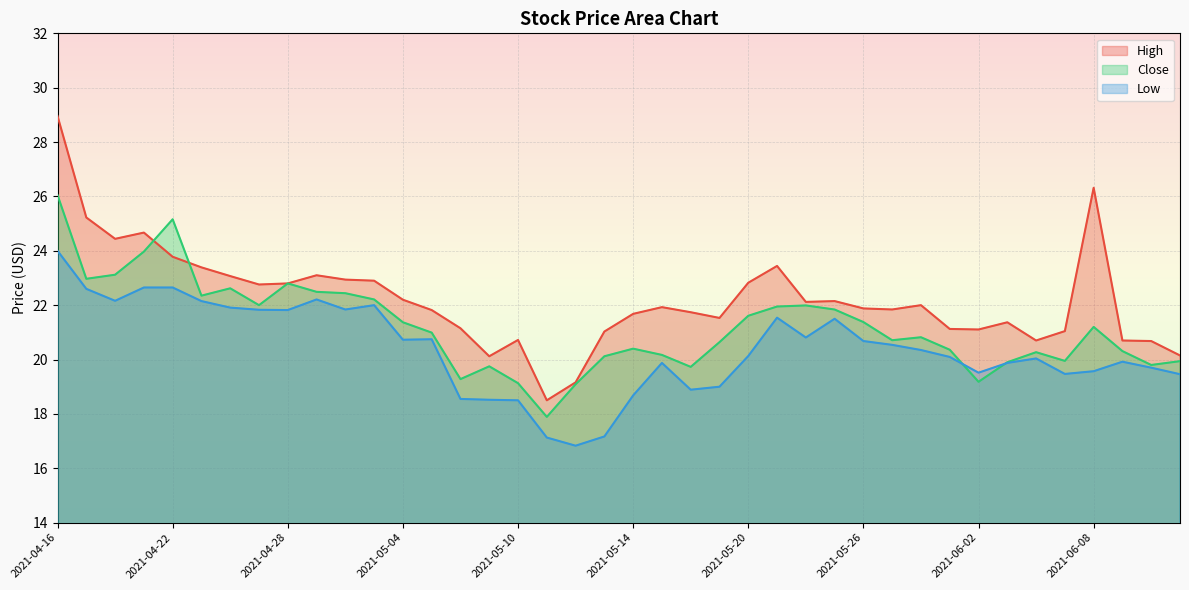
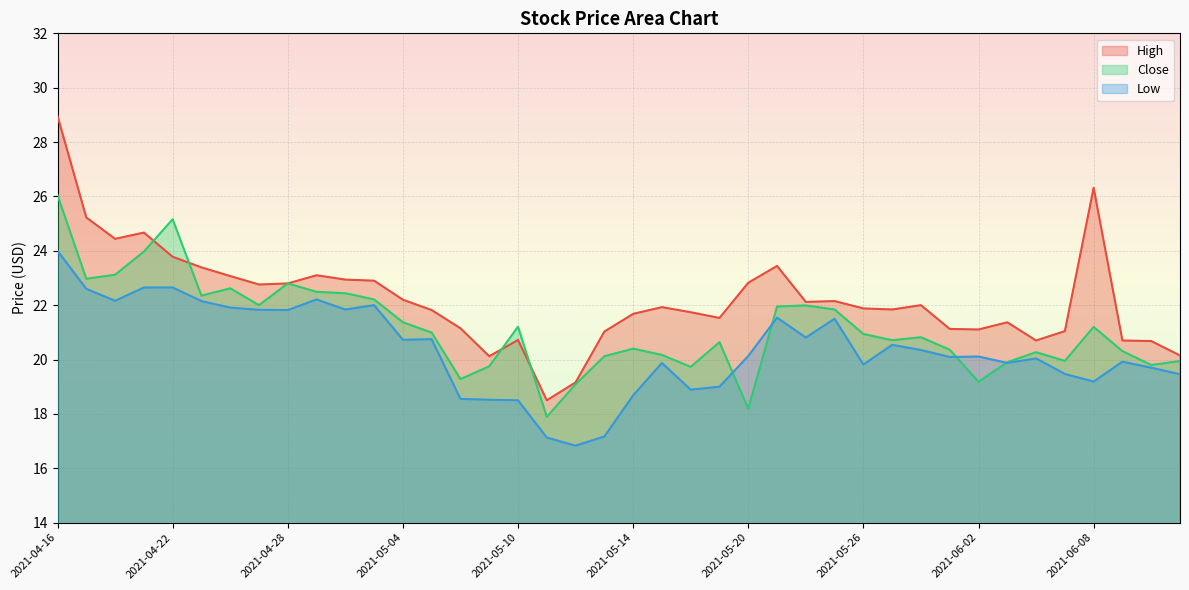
  {
    "High": {
      "2021-04-16": 29.0,
      "2021-04-22": 23.8,
      "2021-05-04": 22.2,
      "2021-05-10": 20.7,
      "2021-05-14": 21.7,
      "2021-05-20": 22.8,
      "2021-05-26": 21.9,
      "2021-06-02": 21.1,
      "2021-06-08": 26.3
    },
    "Close": {
      "2021-04-16": 26.0,
      "2021-04-22": 25.2,
      "2021-05-04": 21.4,
-     "2021-05-10": 19.1,
+     "2021-05-10": 21.2,
      "2021-05-14": 20.4,
-     "2021-05-20": 21.6,
-     "2021-05-26": 21.4,
+     "2021-05-20": 18.2,
+     "2021-05-26": 20.9,
      "2021-06-02": 19.2,
      "2021-06-08": 21.2
    },
    "Low": {
      "2021-04-16": 24.0,
      "2021-04-22": 22.6,
      "2021-04-28": 21.8,
      "2021-05-04": 20.7,
      "2021-05-10": 18.5,
      "2021-05-14": 18.7,
      "2021-05-20": 20.1,
-     "2021-05-26": 20.7,
-     "2021-06-02": 19.5,
-     "2021-06-08": 19.6
+     "2021-05-26": 19.8,
+     "2021-06-02": 20.1,
+     "2021-06-08": 19.2
    }
  }
